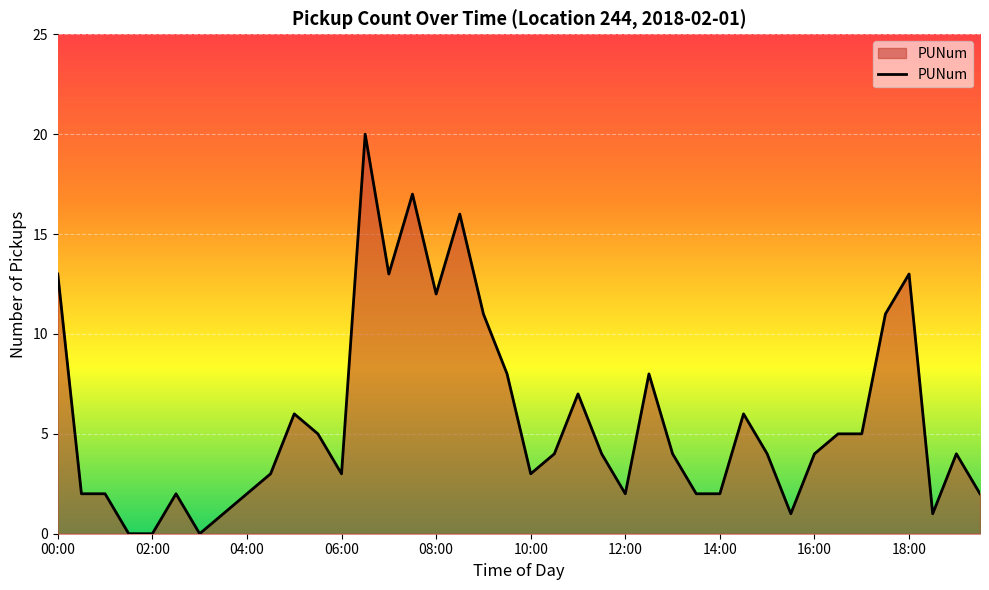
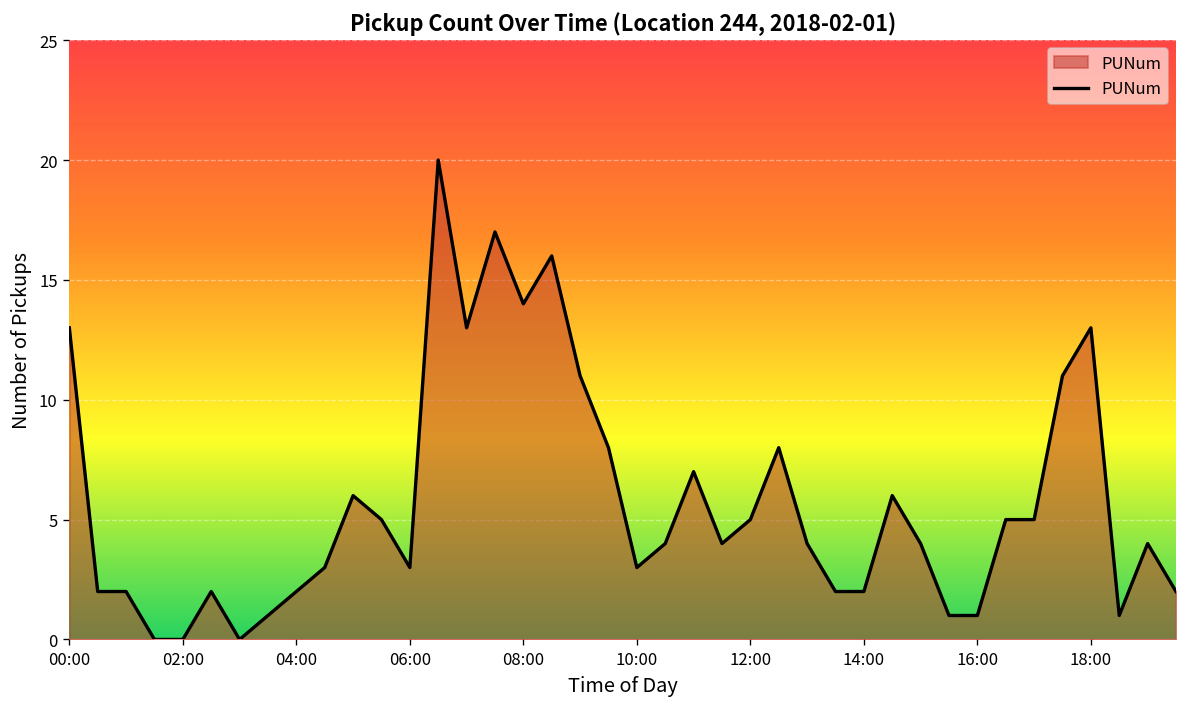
  {
    "00:00": 13,
    "02:00": 0,
    "04:00": 2,
    "06:00": 3,
-   "08:00": 12,
+   "08:00": 14,
    "10:00": 3,
-   "12:00": 2,
+   "12:00": 5,
    "14:00": 2,
-   "16:00": 4,
+   "16:00": 1,
    "18:00": 13
  }
